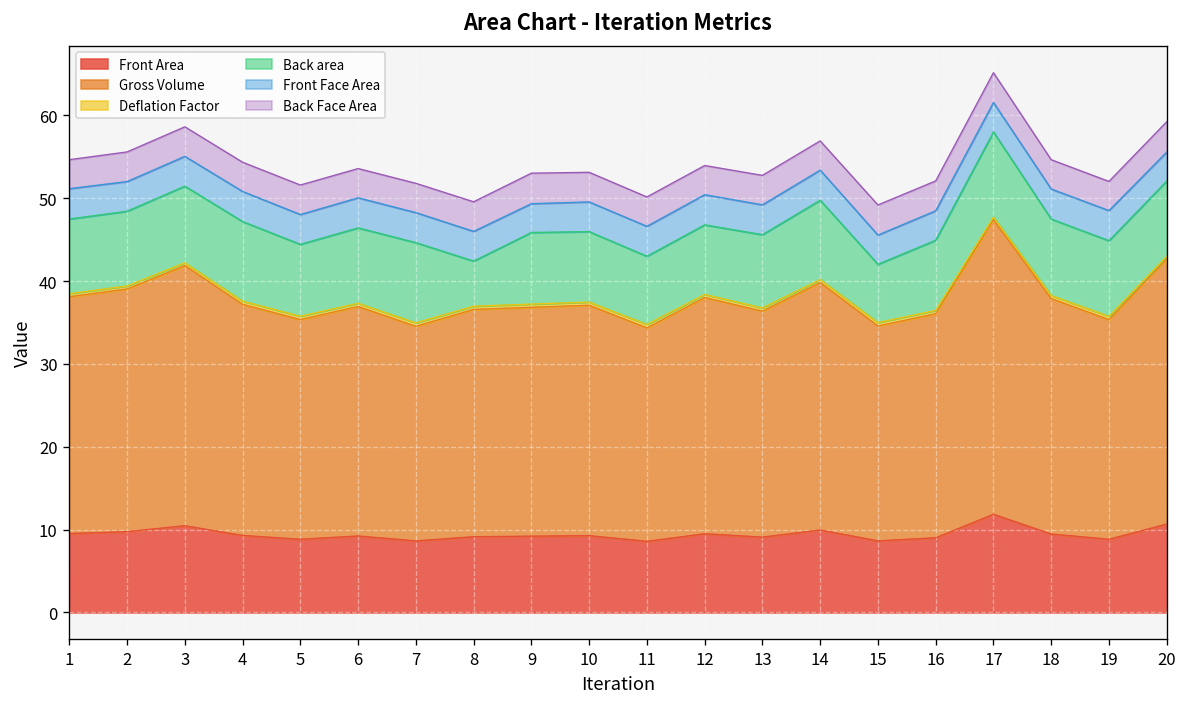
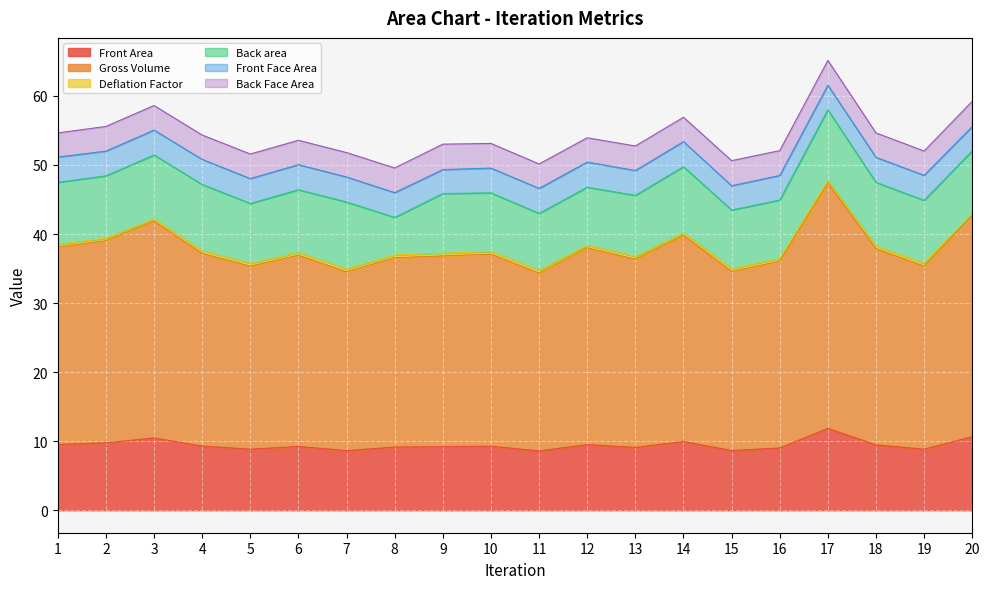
  {
    "Deflation Factor": {
      "1": 0,
      "4": 0,
      "5": 0,
      "6": 0,
      "7": 0,
      "8": 0,
      "9": 0,
      "10": 0,
      "11": 0,
      "12": 0,
      "13": 0,
      "15": 0,
      "16": 0,
      "18": 0,
      "19": 0
    },
    "Back area": {
      "1": 9,
      "2": 9,
      "3": 9,
      "4": 10,
      "5": 9,
      "6": 9,
      "7": 10,
      "8": 5,
      "9": 9,
      "10": 8,
      "11": 8,
      "12": 8,
      "13": 9,
      "14": 10,
-     "15": 7,
+     "15": 8,
      "16": 8,
      "17": 10,
      "18": 9,
      "19": 9,
      "20": 9
    },
    "Front Face Area": {
      "1": 4,
      "2": 4,
      "3": 4,
      "4": 4,
      "5": 4,
      "6": 4,
      "7": 4,
      "8": 4,
      "9": 3,
      "10": 4,
      "11": 4,
      "12": 4,
      "13": 4,
      "14": 4,
      "15": 4,
      "16": 4,
      "17": 4,
      "18": 4,
      "19": 4,
      "20": 3
    },
    "Back Face Area": {
      "1": 3,
      "2": 4,
      "3": 4,
      "4": 4,
      "5": 4,
      "6": 4,
      "7": 4,
      "8": 4,
      "9": 4,
      "10": 4,
      "11": 4,
      "12": 4,
      "13": 4,
      "14": 4,
      "15": 4,
      "16": 4,
      "17": 4,
      "18": 4,
      "19": 4,
      "20": 4
    }
  }
